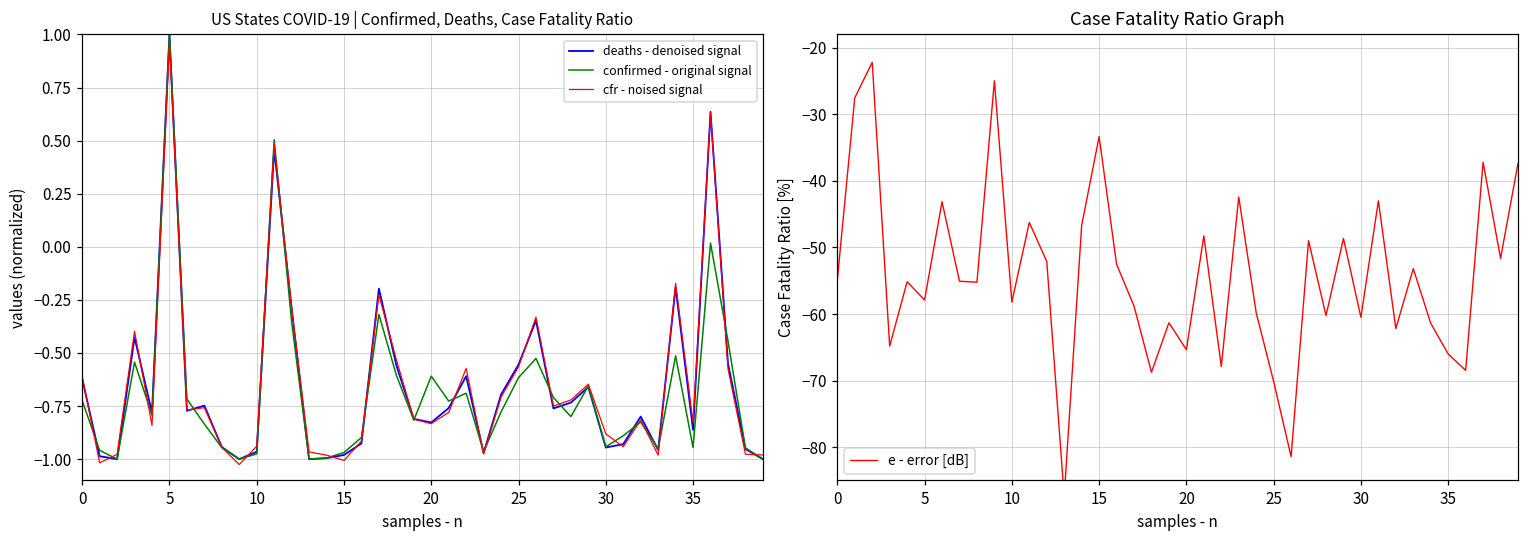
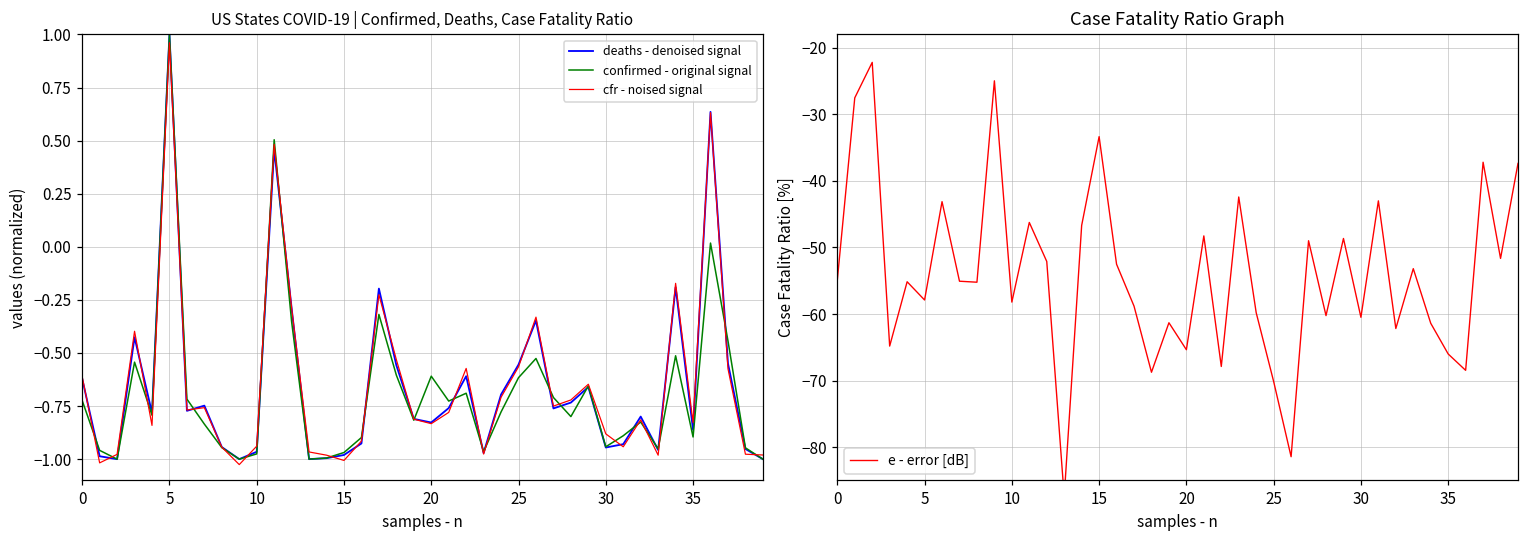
  {
    "US States COVID-19 | Confirmed, Deaths, Case Fatality Ratio": {
      "deaths - denoised signal": {
        "35": -0.86
      },
      "confirmed - original signal": {
        "0": -0.72,
        "20": -0.61,
        "25": -0.62,
-       "35": -0.95
+       "35": -0.90
      },
      "cfr - noised signal": {
        "5": 0.96,
        "10": -0.94,
        "15": -1.01,
        "30": -0.88,
        "35": -0.83
      }
    },
    "Case Fatality Ratio Graph": {
      "0": -55,
      "5": -58,
      "10": -58,
      "15": -33,
      "20": -65,
      "25": -70,
      "30": -60,
      "35": -66
    }
  }
